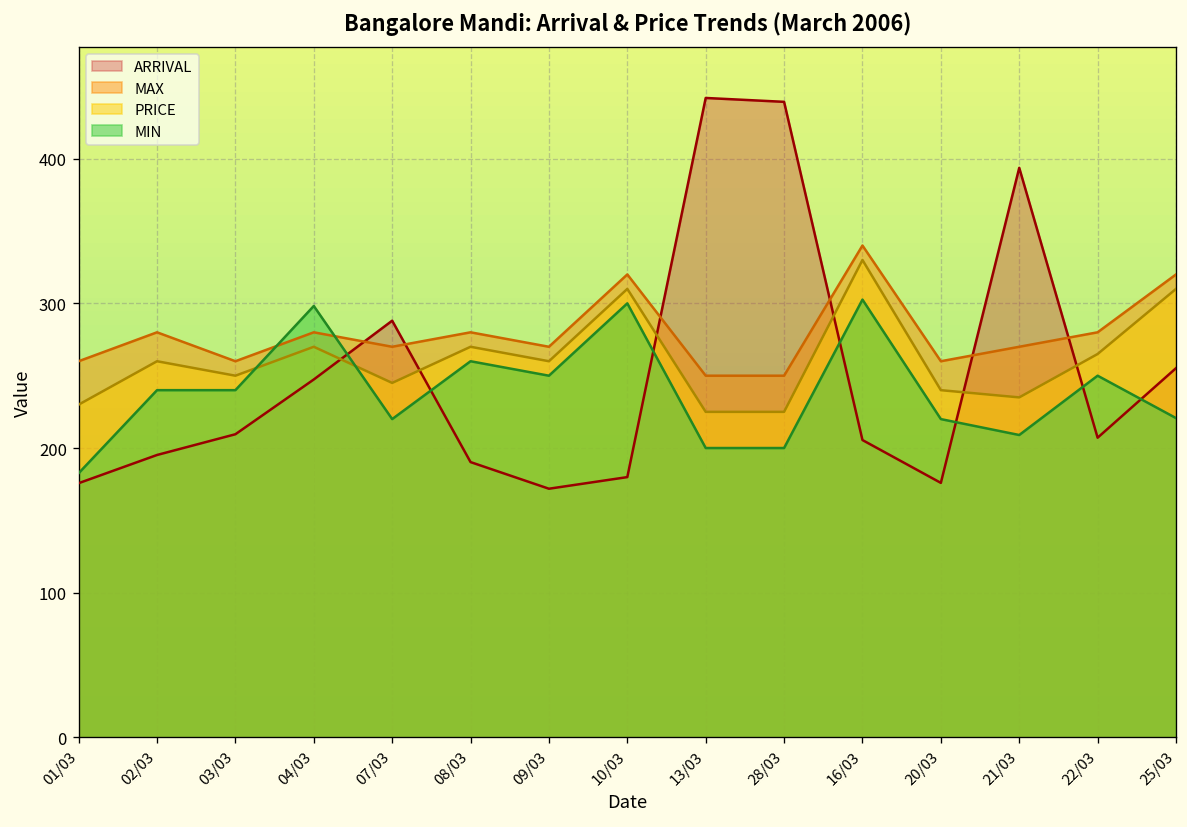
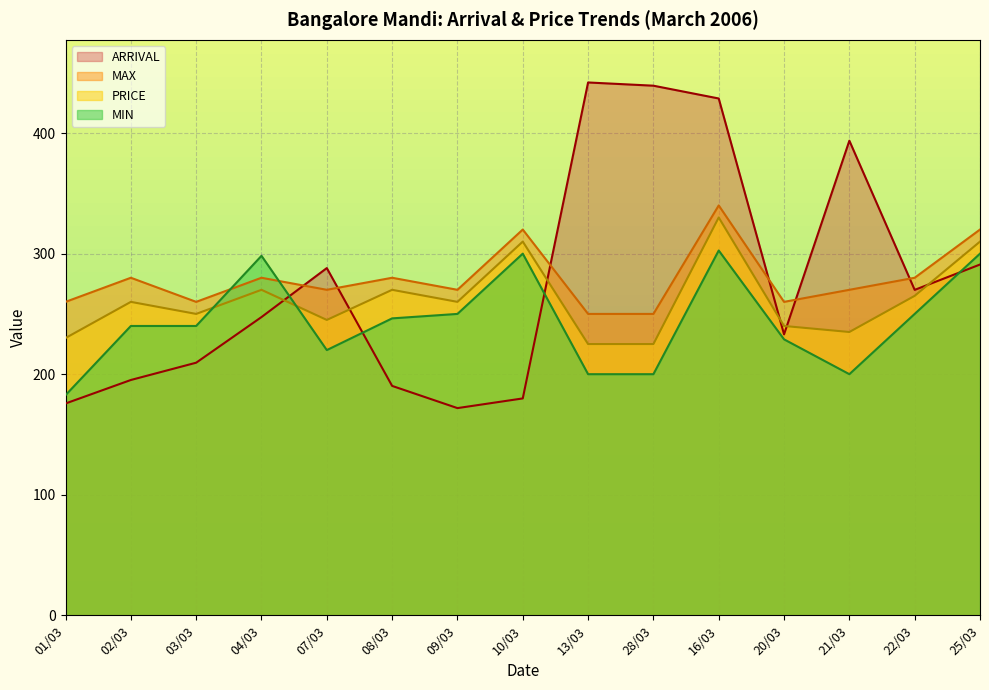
  {
    "ARRIVAL": {
      "01/03": 176,
      "02/03": 195,
      "03/03": 210,
      "04/03": 247,
      "07/03": 288,
      "08/03": 190,
      "09/03": 172,
      "10/03": 180,
      "13/03": 442,
      "28/03": 439,
-     "16/03": 206,
-     "20/03": 176,
+     "16/03": 429,
+     "20/03": 233,
      "21/03": 394,
-     "22/03": 207,
-     "25/03": 255
+     "22/03": 270,
+     "25/03": 291
    },
    "MIN": {
      "01/03": 183,
      "02/03": 240,
      "03/03": 240,
      "04/03": 298,
      "07/03": 220,
-     "08/03": 260,
+     "08/03": 246,
      "09/03": 250,
      "10/03": 300,
      "13/03": 200,
      "28/03": 200,
      "16/03": 303,
-     "20/03": 220,
-     "21/03": 209,
+     "20/03": 229,
+     "21/03": 200,
      "22/03": 250,
-     "25/03": 221
+     "25/03": 300
    }
  }
